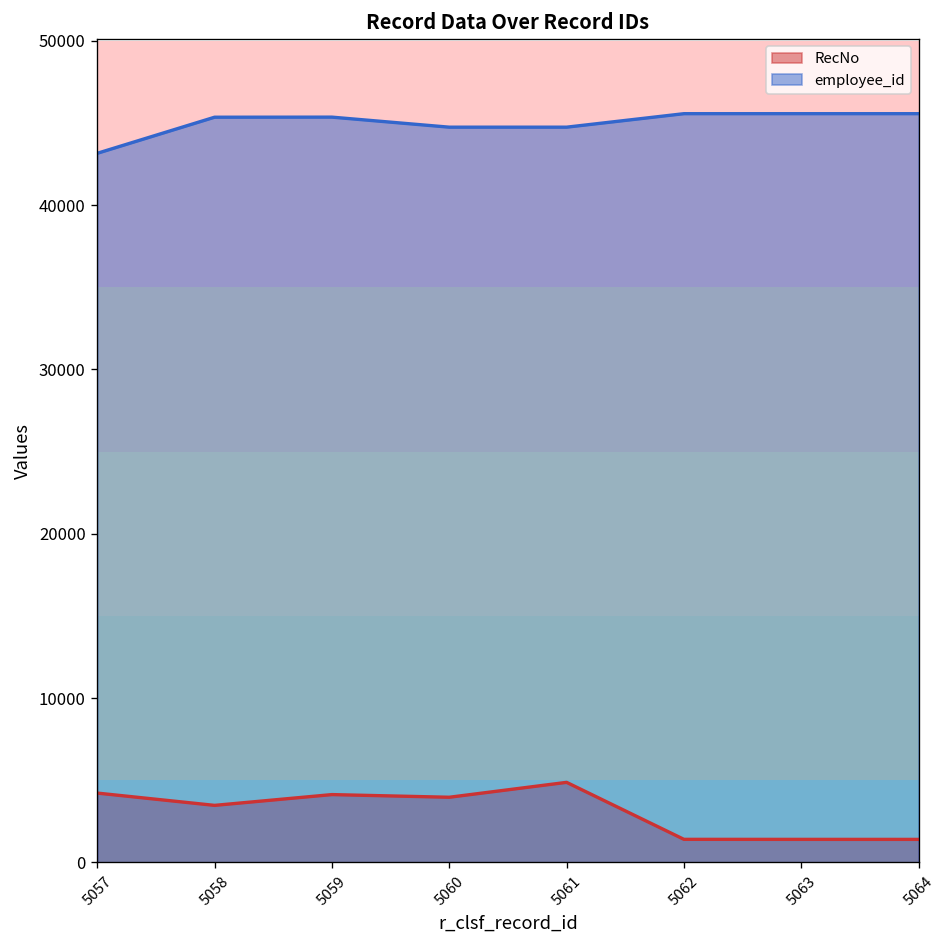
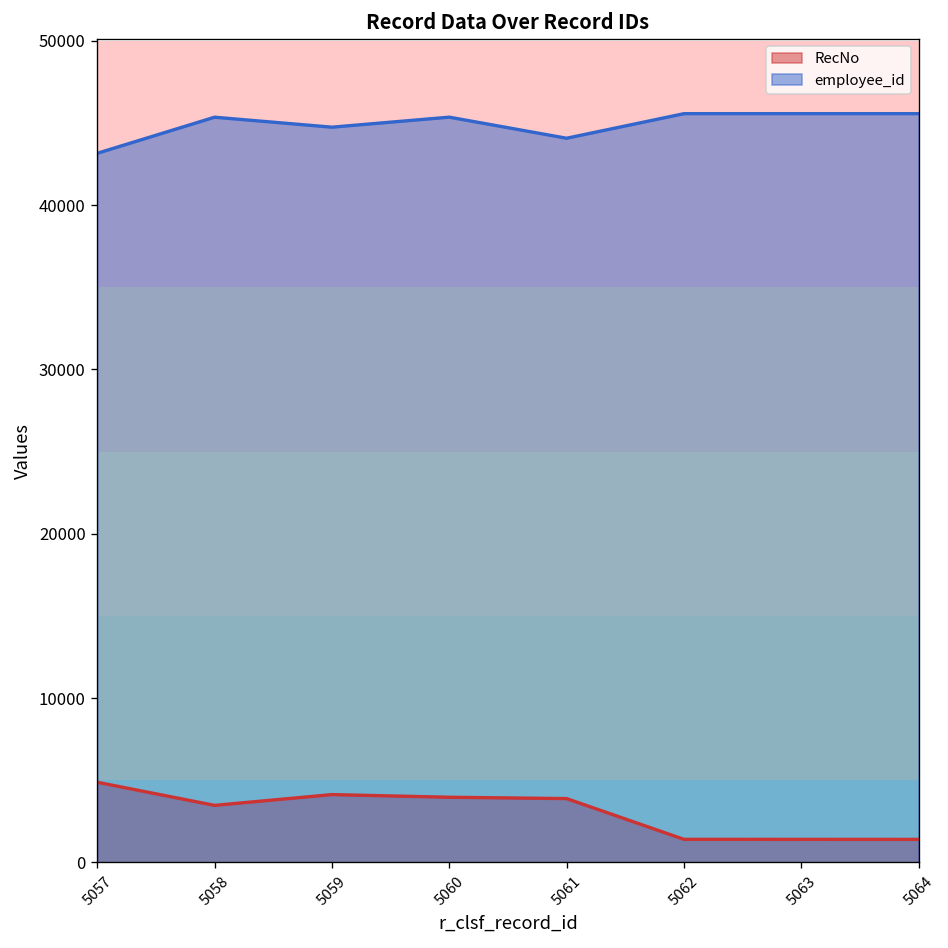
  {
    "RecNo": {
-     "5057": 4200,
+     "5057": 4900,
      "5058": 3500,
      "5059": 4100,
      "5060": 4000,
-     "5061": 4900,
+     "5061": 3900,
      "5062": 1400,
      "5063": 1400,
      "5064": 1400
    },
    "employee_id": {
      "5057": 43200,
      "5058": 45400,
-     "5059": 45400,
-     "5060": 44700,
-     "5061": 44700,
+     "5059": 44700,
+     "5060": 45400,
+     "5061": 44100,
      "5062": 45600,
      "5063": 45600,
      "5064": 45600
    }
  }
